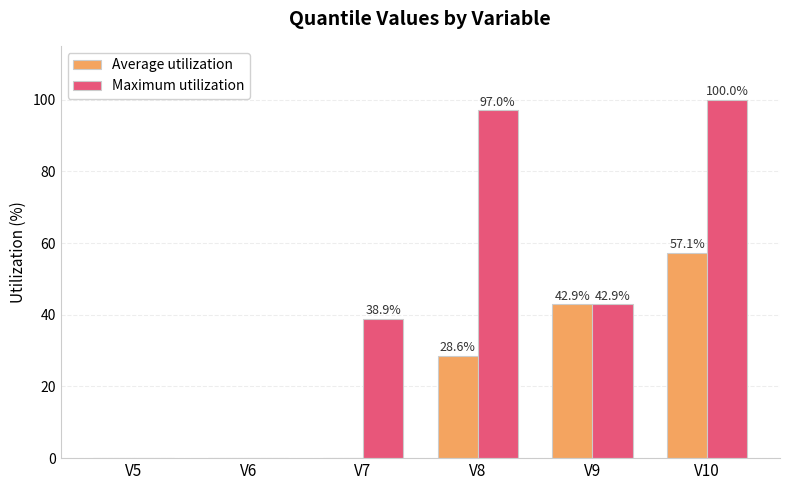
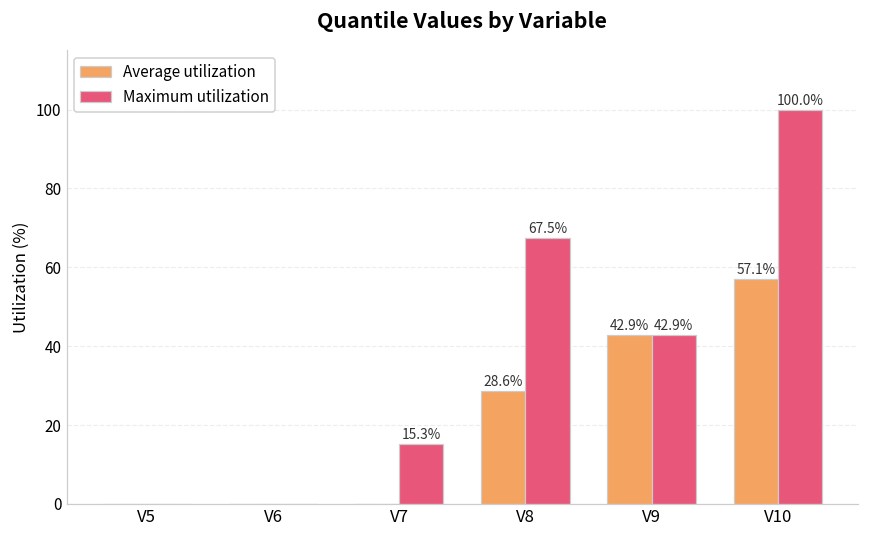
  {
    "Average utilization": {
      "V8": "28.6%",
      "V9": "42.9%",
      "V10": "57.1%"
    },
    "Maximum utilization": {
-     "V7": "38.9%",
-     "V8": "97.0%",
+     "V7": "15.3%",
+     "V8": "67.5%",
      "V9": "42.9%",
      "V10": "100.0%"
    }
  }
